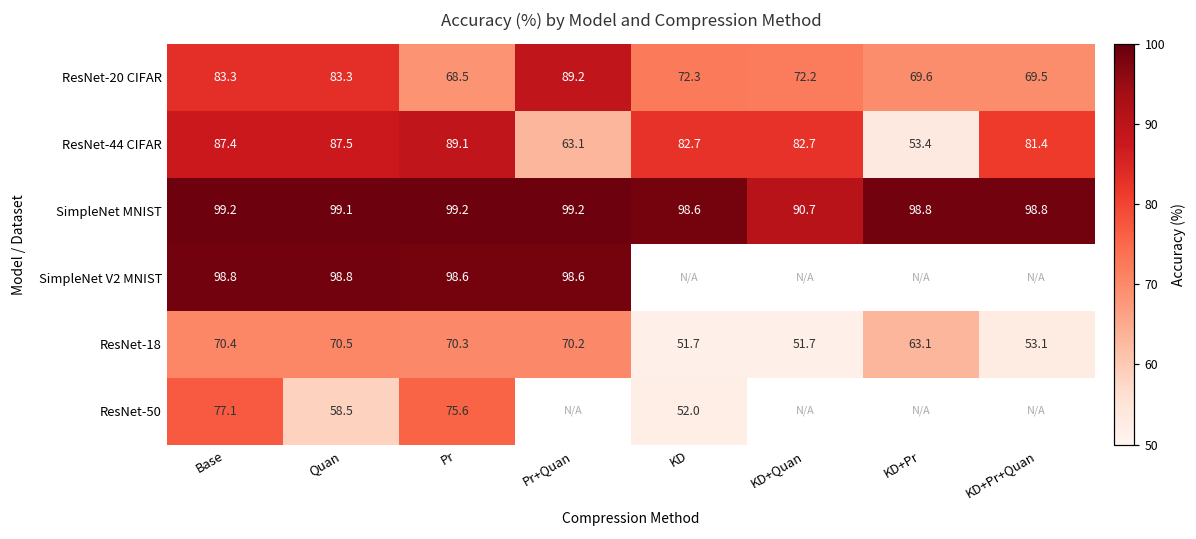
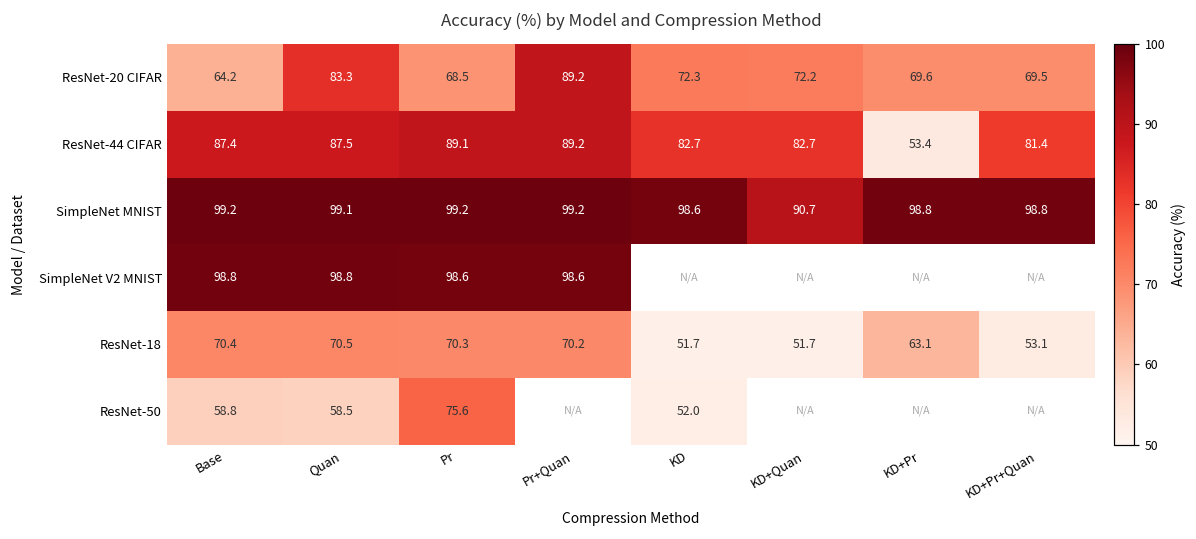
  {
    "ResNet-20 CIFAR": {
-     "Base": 83.3,
+     "Base": 64.2,
      "Quan": 83.3,
      "Pr": 68.5,
      "Pr+Quan": 89.2,
      "KD": 72.3,
      "KD+Quan": 72.2,
      "KD+Pr": 69.6,
      "KD+Pr+Quan": 69.5
    },
    "ResNet-44 CIFAR": {
      "Base": 87.4,
      "Quan": 87.5,
      "Pr": 89.1,
-     "Pr+Quan": 63.1,
+     "Pr+Quan": 89.2,
      "KD": 82.7,
      "KD+Quan": 82.7,
      "KD+Pr": 53.4,
      "KD+Pr+Quan": 81.4
    },
    "SimpleNet MNIST": {
      "Base": 99.2,
      "Quan": 99.1,
      "Pr": 99.2,
      "Pr+Quan": 99.2,
      "KD": 98.6,
      "KD+Quan": 90.7,
      "KD+Pr": 98.8,
      "KD+Pr+Quan": 98.8
    },
    "SimpleNet V2 MNIST": {
      "Base": 98.8,
      "Quan": 98.8,
      "Pr": 98.6,
      "Pr+Quan": 98.6
    },
    "ResNet-18": {
      "Base": 70.4,
      "Quan": 70.5,
      "Pr": 70.3,
      "Pr+Quan": 70.2,
      "KD": 51.7,
      "KD+Quan": 51.7,
      "KD+Pr": 63.1,
      "KD+Pr+Quan": 53.1
    },
    "ResNet-50": {
-     "Base": 77.1,
+     "Base": 58.8,
      "Quan": 58.5,
      "Pr": 75.6,
      "KD": 52.0
    }
  }
